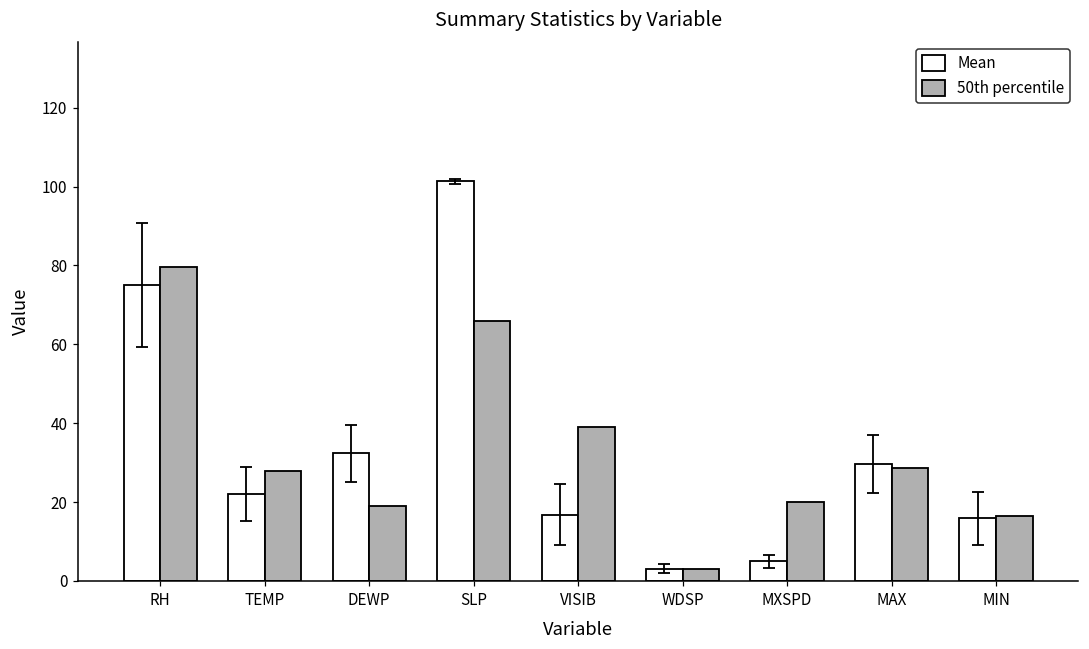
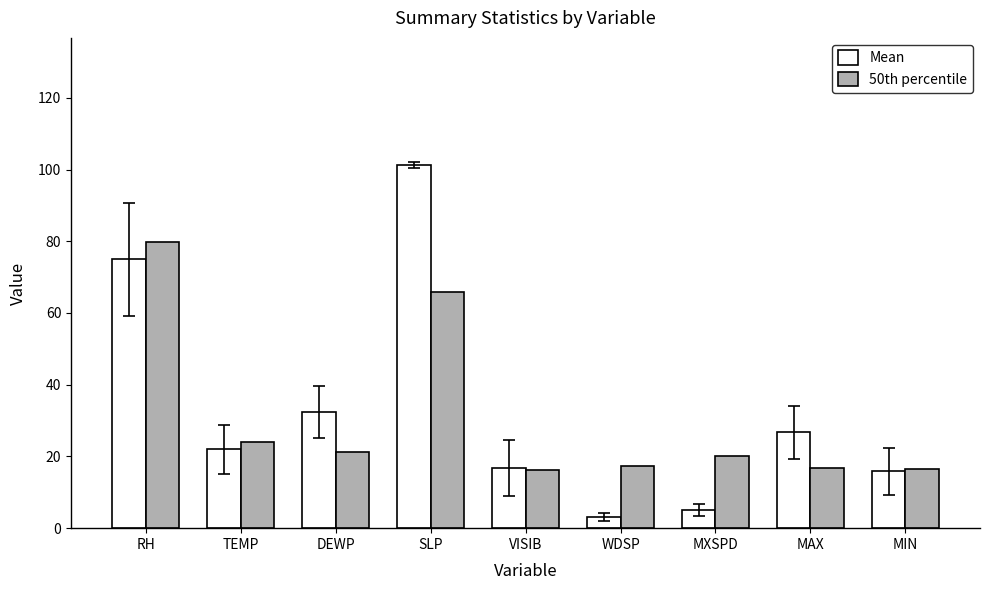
  {
    "Mean": {
      "RH": 75,
      "TEMP": 22,
      "DEWP": 32,
      "SLP": 101,
      "VISIB": 17,
      "WDSP": 3,
      "MXSPD": 5,
-     "MAX": 30,
+     "MAX": 27,
      "MIN": 16
    },
    "50th percentile": {
      "RH": 80,
-     "TEMP": 28,
-     "DEWP": 19,
+     "TEMP": 24,
+     "DEWP": 21,
      "SLP": 66,
-     "VISIB": 39,
-     "WDSP": 3,
+     "VISIB": 16,
+     "WDSP": 17,
      "MXSPD": 20,
-     "MAX": 29,
+     "MAX": 17,
      "MIN": 16
    }
  }
